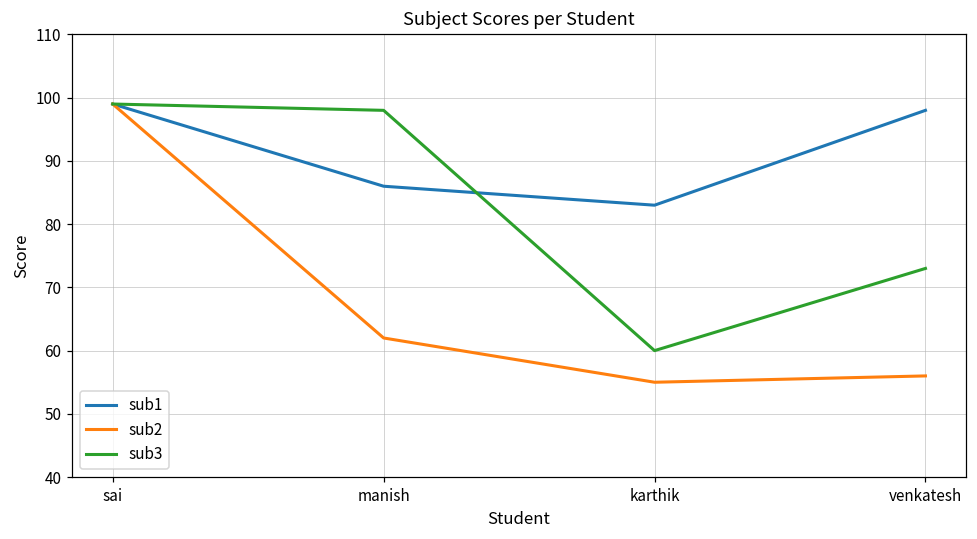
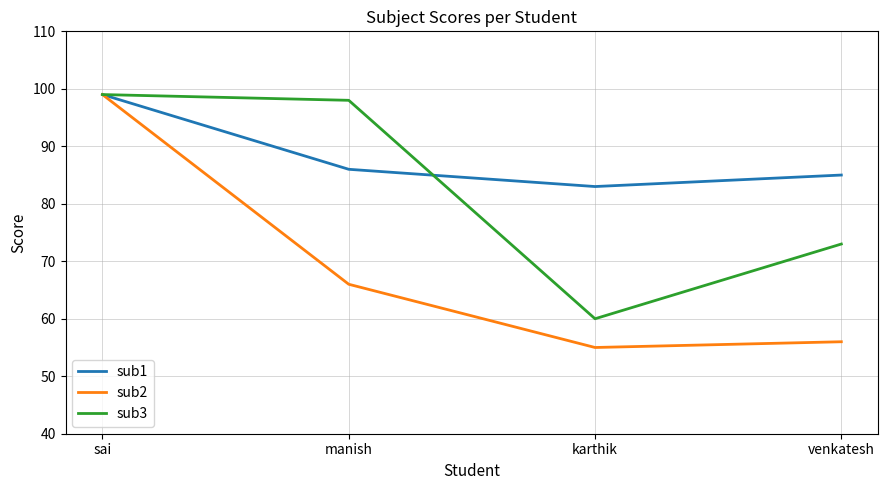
  {
    "sub1": {
      "manish": 86,
      "karthik": 83,
-     "venkatesh": 98
+     "venkatesh": 85
    },
    "sub2": {
-     "manish": 62,
+     "manish": 66,
      "karthik": 55,
      "venkatesh": 56
    },
    "sub3": {
      "manish": 98,
      "karthik": 60,
      "venkatesh": 73
    }
  }
